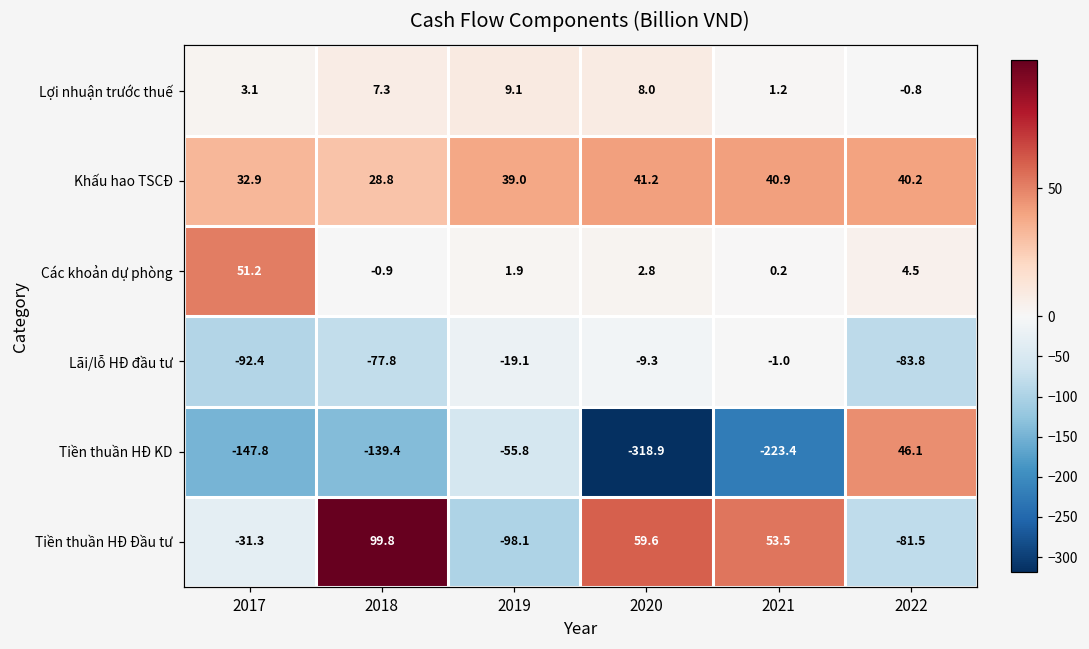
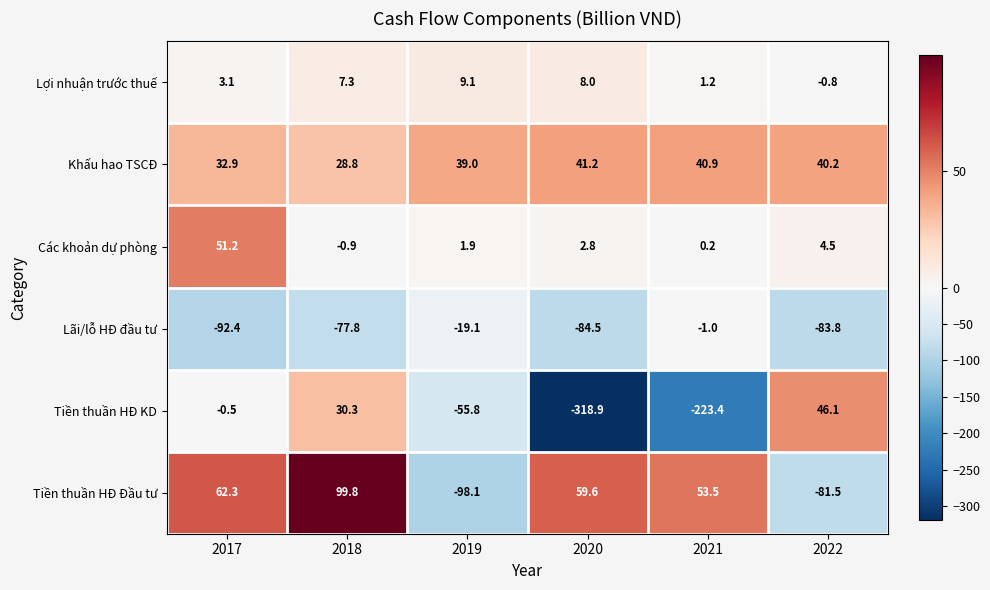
  {
    "Lợi nhuận trước thuế": {
      "2017": 3.1,
      "2018": 7.3,
      "2019": 9.1,
      "2020": 8.0,
      "2021": 1.2,
      "2022": -0.8
    },
    "Khấu hao TSCĐ": {
      "2017": 32.9,
      "2018": 28.8,
      "2019": 39.0,
      "2020": 41.2,
      "2021": 40.9,
      "2022": 40.2
    },
    "Các khoản dự phòng": {
      "2017": 51.2,
      "2018": -0.9,
      "2019": 1.9,
      "2020": 2.8,
      "2021": 0.2,
      "2022": 4.5
    },
    "Lãi/lỗ HĐ đầu tư": {
      "2017": -92.4,
      "2018": -77.8,
      "2019": -19.1,
-     "2020": -9.3,
+     "2020": -84.5,
      "2021": -1.0,
      "2022": -83.8
    },
    "Tiền thuần HĐ KD": {
-     "2017": -147.8,
-     "2018": -139.4,
+     "2017": -0.5,
+     "2018": 30.3,
      "2019": -55.8,
      "2020": -318.9,
      "2021": -223.4,
      "2022": 46.1
    },
    "Tiền thuần HĐ Đầu tư": {
-     "2017": -31.3,
+     "2017": 62.3,
      "2018": 99.8,
      "2019": -98.1,
      "2020": 59.6,
      "2021": 53.5,
      "2022": -81.5
    }
  }
